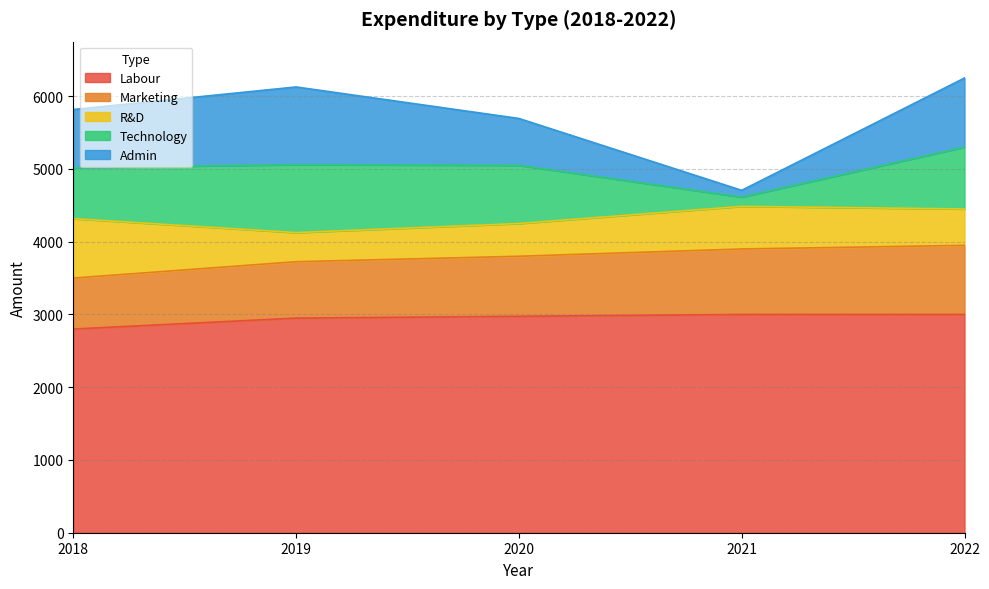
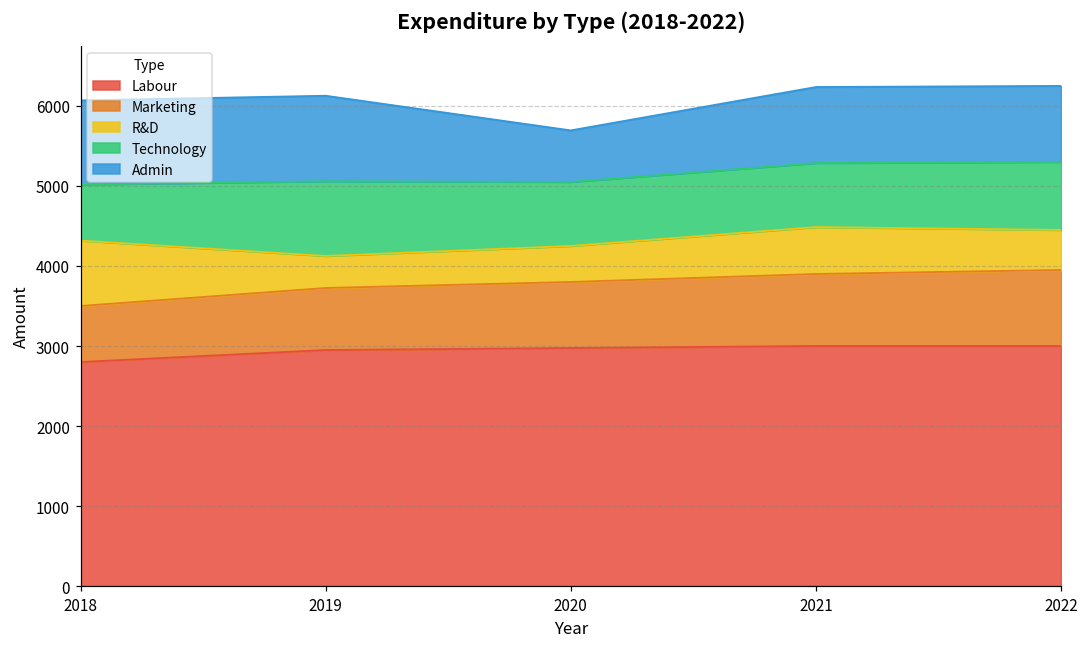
  {
    "R&D": {
      "2018": 800,
      "2019": 400,
      "2020": 500,
      "2021": 600,
      "2022": 500
    },
    "Technology": {
      "2018": 700,
      "2019": 900,
      "2020": 800,
-     "2021": 100,
+     "2021": 800,
      "2022": 900
    },
    "Admin": {
-     "2018": 800,
+     "2018": 1100,
      "2019": 1100,
      "2020": 600,
-     "2021": 100,
+     "2021": 1000,
      "2022": 1000
    }
  }
